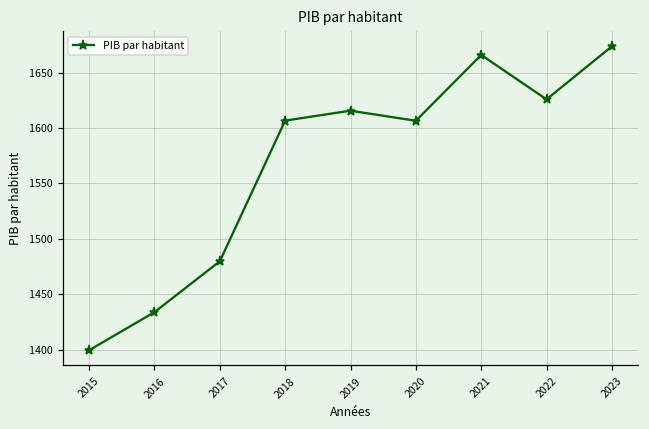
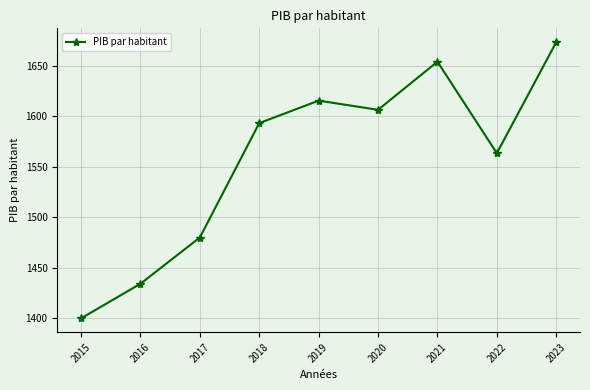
  {
    "2015": 1400,
    "2016": 1434,
    "2017": 1480,
-   "2018": 1607,
+   "2018": 1593,
    "2019": 1616,
    "2020": 1607,
-   "2021": 1666,
-   "2022": 1626,
+   "2021": 1654,
+   "2022": 1563,
    "2023": 1674
  }
